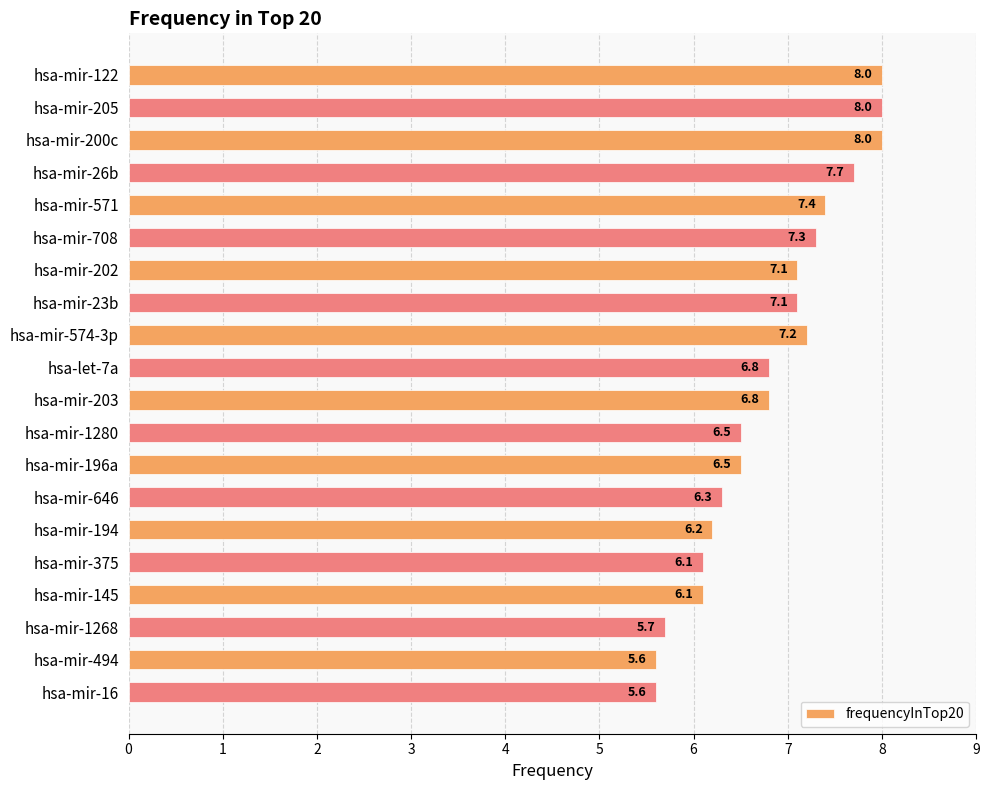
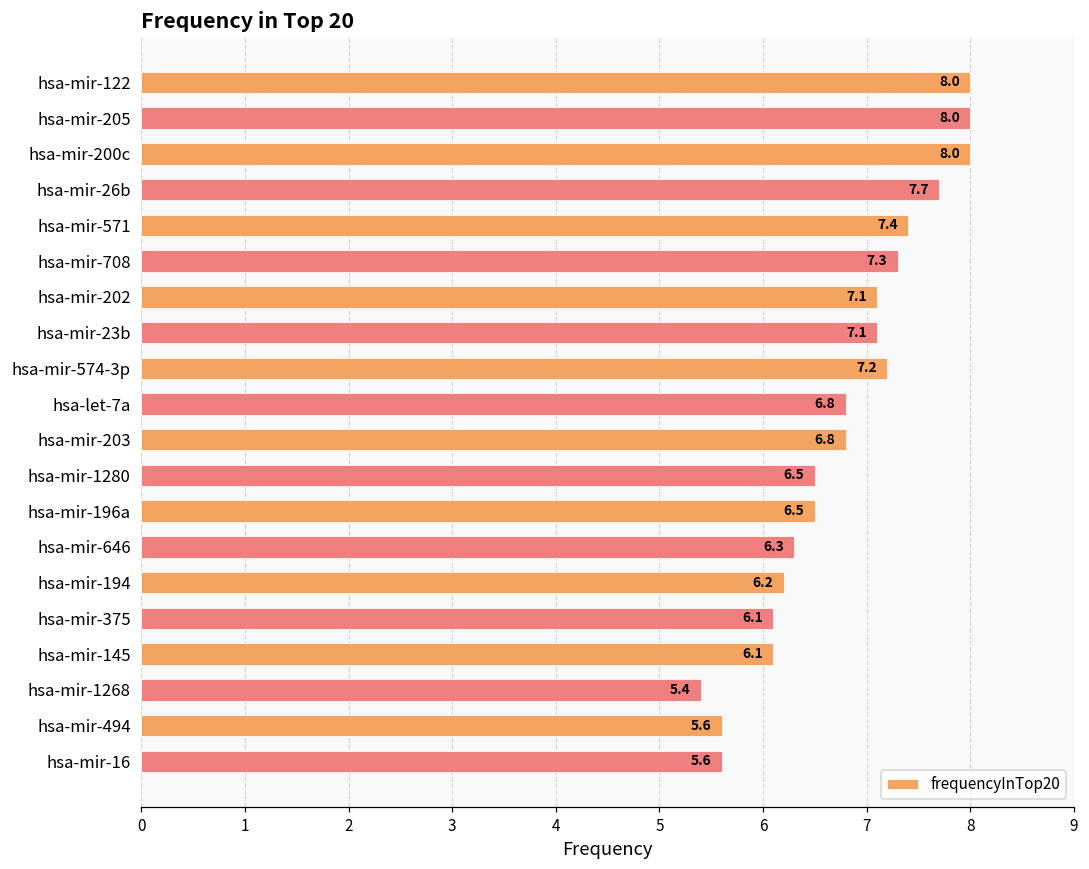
  {
    "hsa-mir-122": 8.0,
    "hsa-mir-205": 8.0,
    "hsa-mir-200c": 8.0,
    "hsa-mir-26b": 7.7,
    "hsa-mir-571": 7.4,
    "hsa-mir-708": 7.3,
    "hsa-mir-202": 7.1,
    "hsa-mir-23b": 7.1,
    "hsa-mir-574-3p": 7.2,
    "hsa-let-7a": 6.8,
    "hsa-mir-203": 6.8,
    "hsa-mir-1280": 6.5,
    "hsa-mir-196a": 6.5,
    "hsa-mir-646": 6.3,
    "hsa-mir-194": 6.2,
    "hsa-mir-375": 6.1,
    "hsa-mir-145": 6.1,
-   "hsa-mir-1268": 5.7,
+   "hsa-mir-1268": 5.4,
    "hsa-mir-494": 5.6,
    "hsa-mir-16": 5.6
  }
